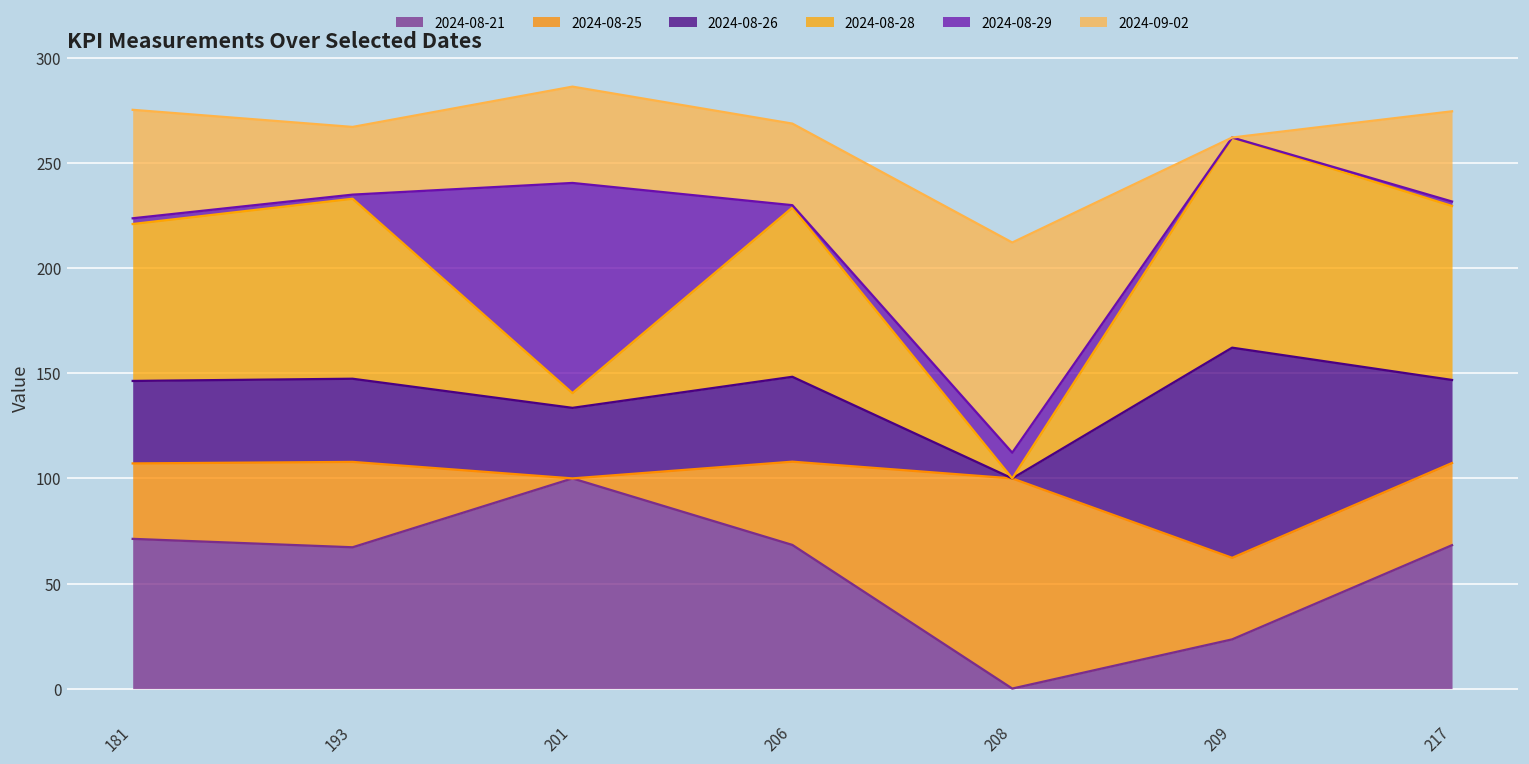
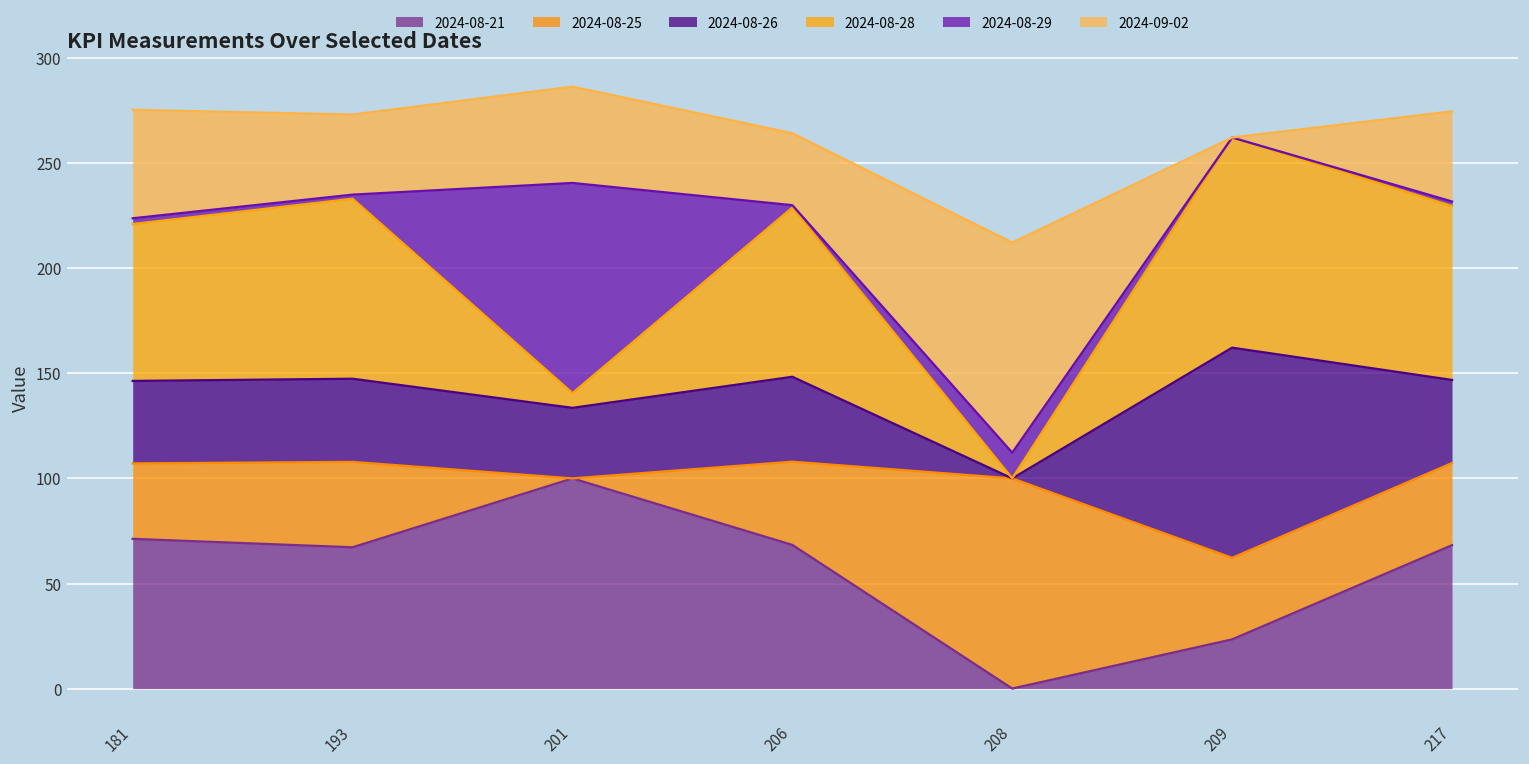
  {
    "2024-09-02": {
      "181": 52,
-     "193": 32,
+     "193": 38,
      "201": 46,
-     "206": 39,
+     "206": 34,
      "208": 100,
      "217": 43
    }
  }
